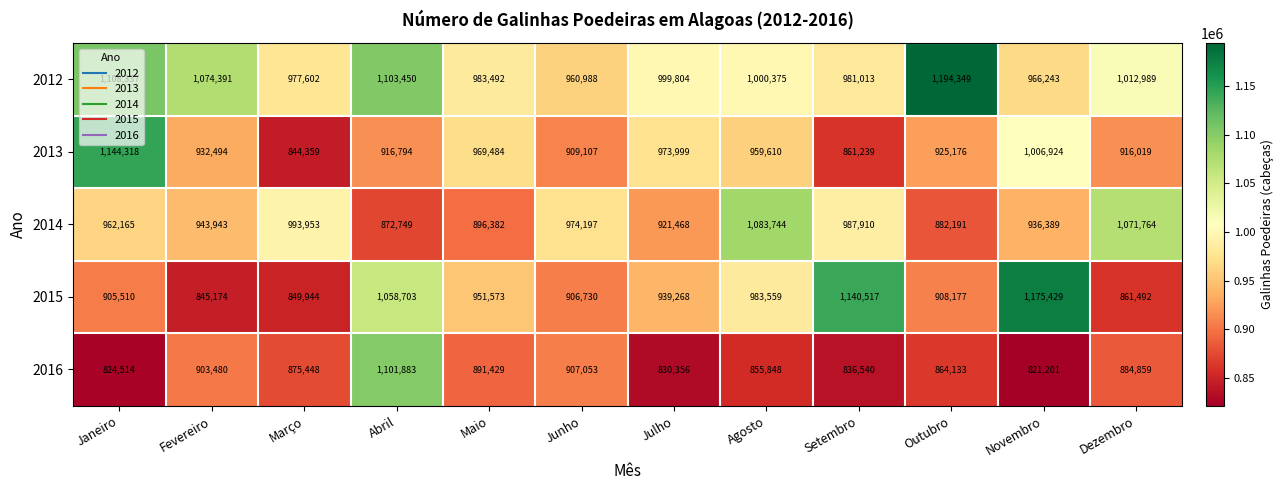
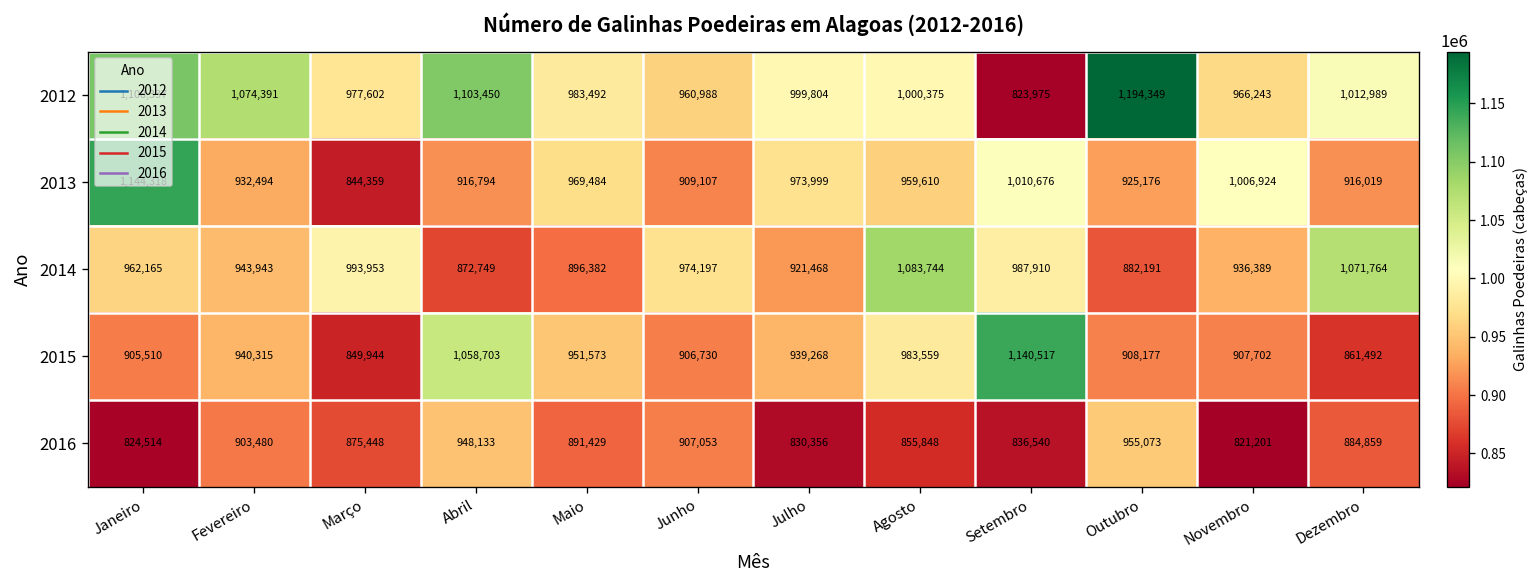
  {
    "2012": {
      "Fevereiro": "1,074,391",
      "Março": "977,602",
      "Abril": "1,103,450",
      "Maio": "983,492",
      "Junho": "960,988",
      "Julho": "999,804",
      "Agosto": "1,000,375",
-     "Setembro": "981,013",
+     "Setembro": "823,975",
      "Outubro": "1,194,349",
      "Novembro": "966,243",
      "Dezembro": "1,012,989"
    },
    "2013": {
      "Janeiro": "1,144,318",
      "Fevereiro": "932,494",
      "Março": "844,359",
      "Abril": "916,794",
      "Maio": "969,484",
      "Junho": "909,107",
      "Julho": "973,999",
      "Agosto": "959,610",
-     "Setembro": "861,239",
+     "Setembro": "1,010,676",
      "Outubro": "925,176",
      "Novembro": "1,006,924",
      "Dezembro": "916,019"
    },
    "2014": {
      "Janeiro": "962,165",
      "Fevereiro": "943,943",
      "Março": "993,953",
      "Abril": "872,749",
      "Maio": "896,382",
      "Junho": "974,197",
      "Julho": "921,468",
      "Agosto": "1,083,744",
      "Setembro": "987,910",
      "Outubro": "882,191",
      "Novembro": "936,389",
      "Dezembro": "1,071,764"
    },
    "2015": {
      "Janeiro": "905,510",
-     "Fevereiro": "845,174",
+     "Fevereiro": "940,315",
      "Março": "849,944",
      "Abril": "1,058,703",
      "Maio": "951,573",
      "Junho": "906,730",
      "Julho": "939,268",
      "Agosto": "983,559",
      "Setembro": "1,140,517",
      "Outubro": "908,177",
-     "Novembro": "1,175,429",
+     "Novembro": "907,702",
      "Dezembro": "861,492"
    },
    "2016": {
      "Janeiro": "824,514",
      "Fevereiro": "903,480",
      "Março": "875,448",
-     "Abril": "1,101,883",
+     "Abril": "948,133",
      "Maio": "891,429",
      "Junho": "907,053",
      "Julho": "830,356",
      "Agosto": "855,848",
      "Setembro": "836,540",
-     "Outubro": "864,133",
+     "Outubro": "955,073",
      "Novembro": "821,201",
      "Dezembro": "884,859"
    }
  }
